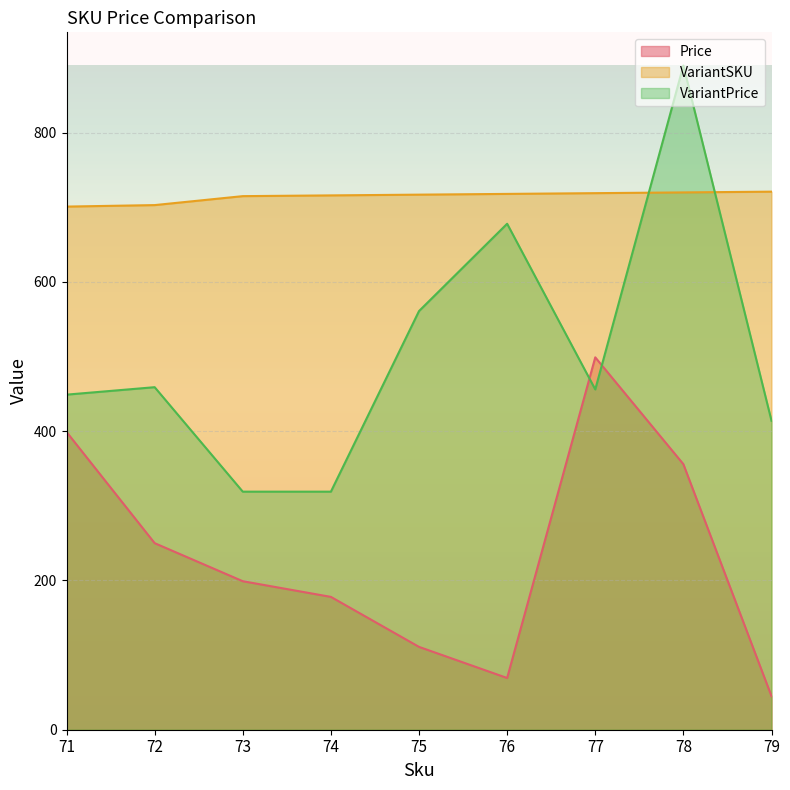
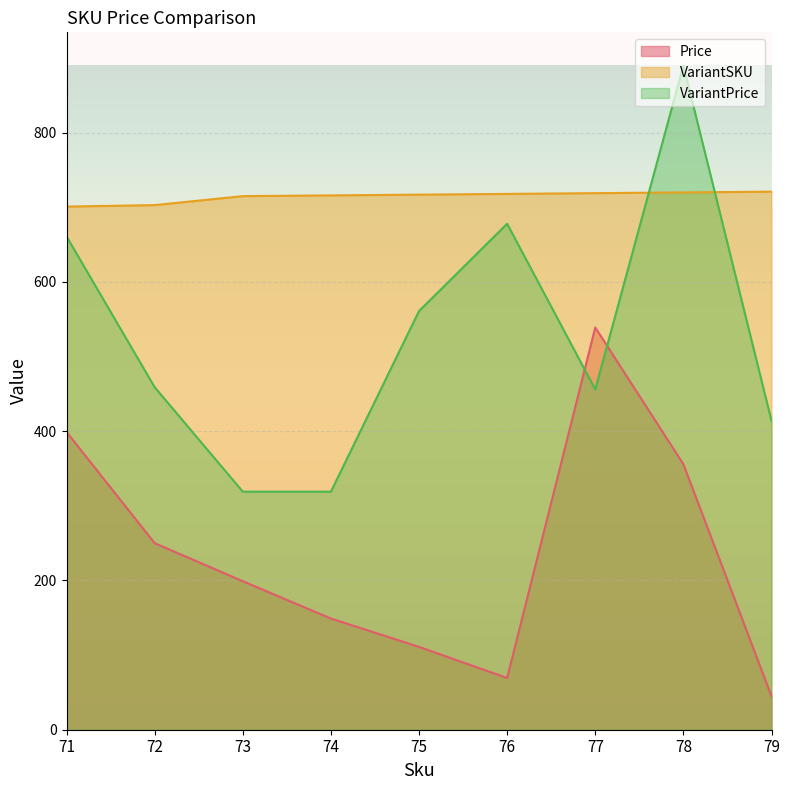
  {
    "Price": {
      "71": 400,
      "72": 250,
      "73": 200,
-     "74": 180,
+     "74": 150,
      "75": 110,
      "76": 70,
-     "77": 500,
+     "77": 540,
      "78": 360,
      "79": 40
    },
    "VariantSKU": {
      "71": 700,
      "72": 700,
      "73": 720,
      "74": 720,
      "75": 720,
      "76": 720,
      "77": 720,
      "78": 720,
      "79": 720
    },
    "VariantPrice": {
-     "71": 450,
+     "71": 660,
      "72": 460,
      "73": 320,
      "74": 320,
      "75": 560,
      "76": 680,
      "77": 460,
      "79": 410
    }
  }
